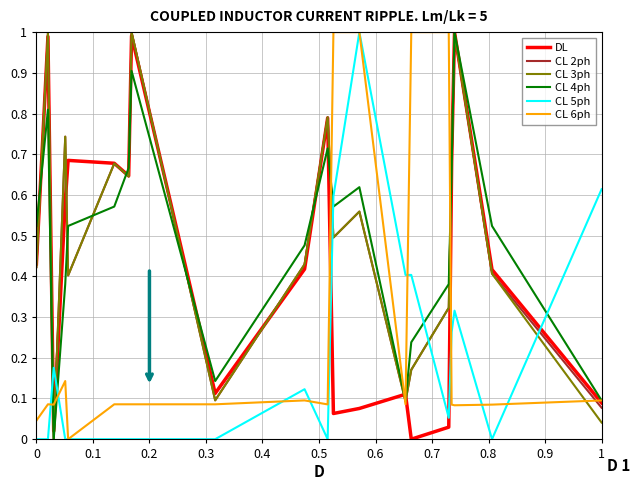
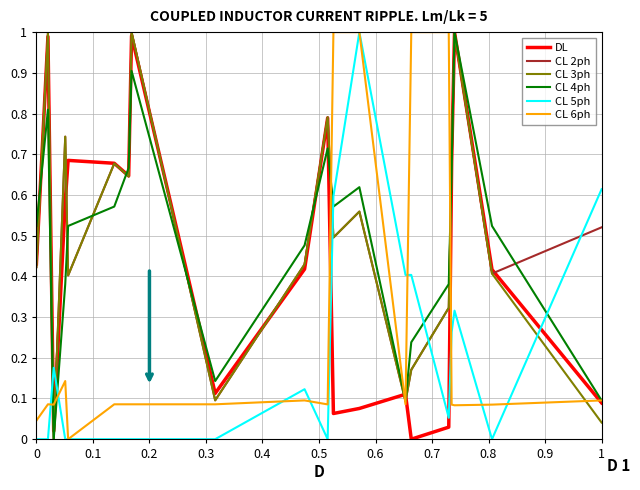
  {
    "DL": {
      "0": 0.43
    },
    "CL 2ph": {
-     "1": 0.08
+     "1": 0.52
    },
    "CL 3ph": {
      "1": 0.04
    },
    "CL 4ph": {
      "0": 0.52
    },
    "CL 5ph": {
      "0": 0.00,
      "1": 0.61
    },
    "CL 6ph": {
      "0": 0.05
    }
  }
